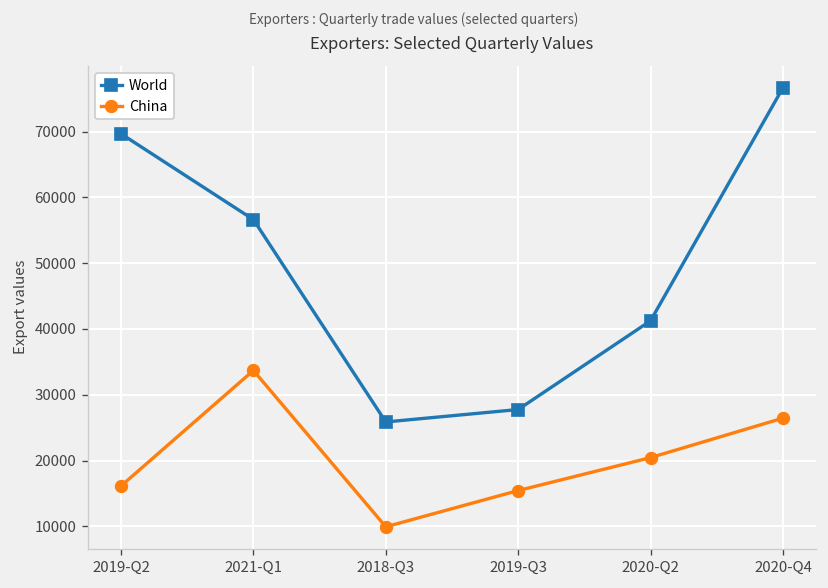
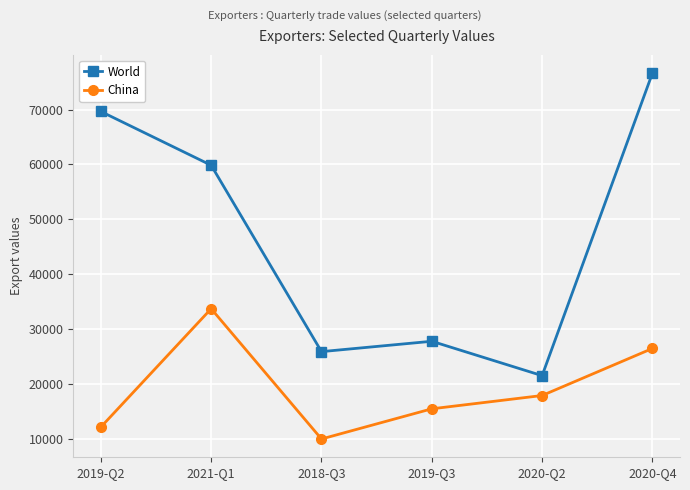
  {
    "World": {
      "2019-Q2": 70000,
-     "2021-Q1": 57000,
+     "2021-Q1": 60000,
      "2018-Q3": 26000,
      "2019-Q3": 28000,
-     "2020-Q2": 41000,
+     "2020-Q2": 21000,
      "2020-Q4": 77000
    },
    "China": {
-     "2019-Q2": 16000,
+     "2019-Q2": 12000,
      "2021-Q1": 34000,
      "2018-Q3": 10000,
      "2019-Q3": 15000,
-     "2020-Q2": 20000,
+     "2020-Q2": 18000,
      "2020-Q4": 26000
    }
  }
